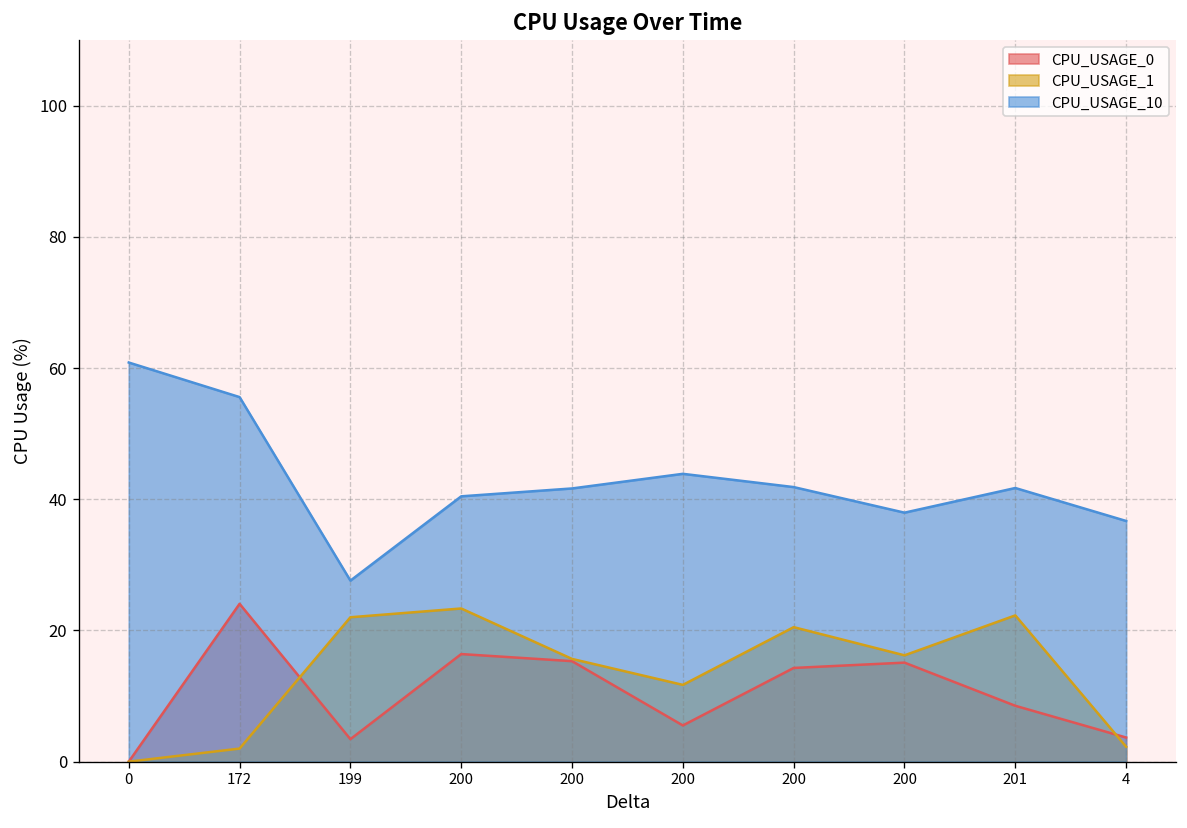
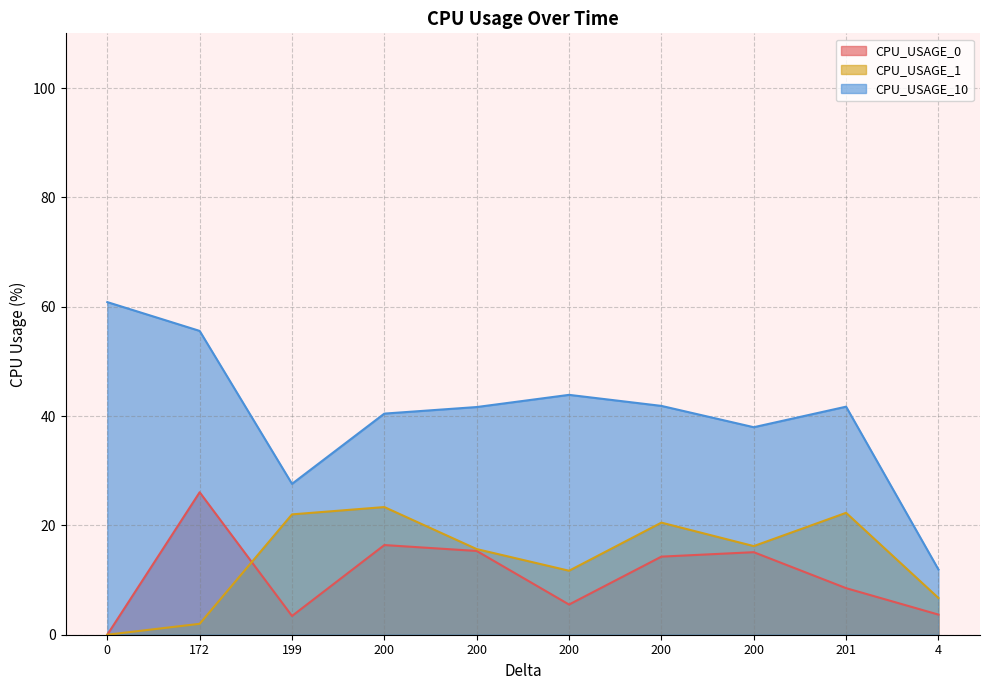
  {
    "CPU_USAGE_0": {
-     "172": 24,
+     "172": 26,
      "199": 3,
      "201": 9,
      "4": 4
    },
    "CPU_USAGE_1": {
      "172": 2,
      "199": 22,
      "201": 22,
-     "4": 2
+     "4": 7
    },
    "CPU_USAGE_10": {
      "0": 61,
      "172": 56,
      "199": 28,
      "201": 42,
-     "4": 37
+     "4": 12
    }
  }
